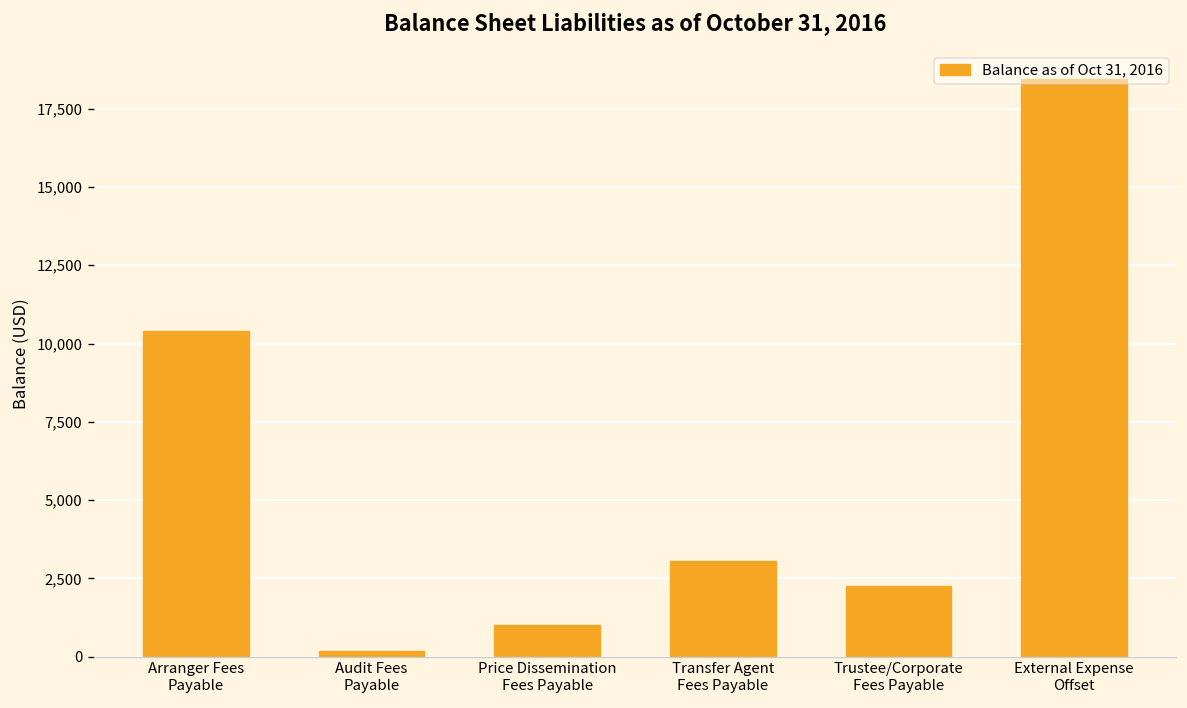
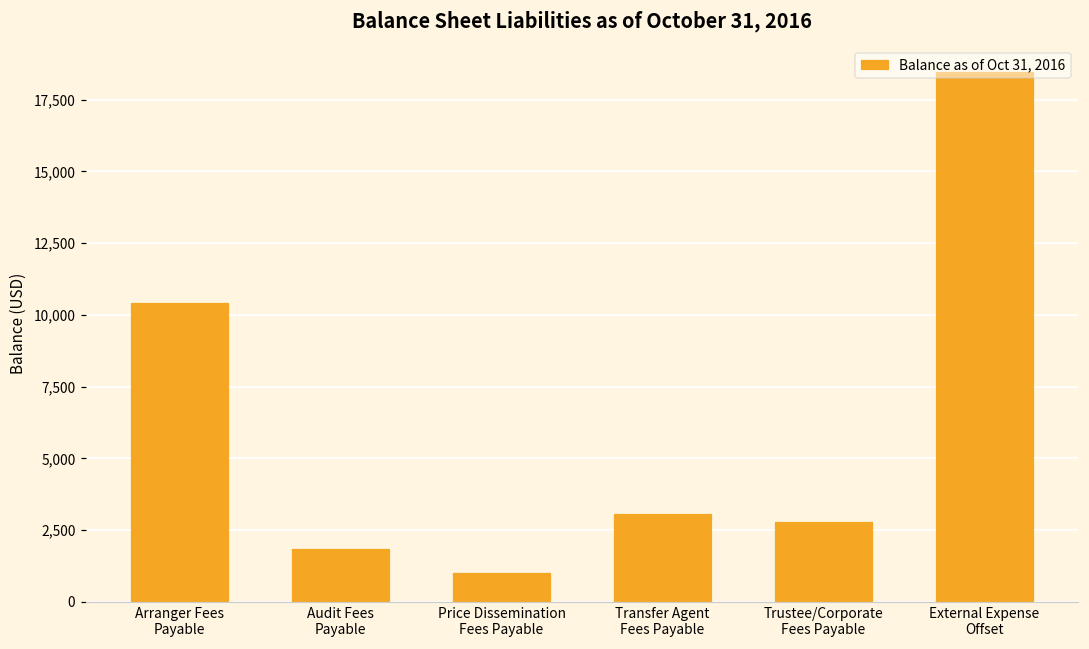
  {
    "Arranger Fees Payable": "10,400",
-   "Audit Fees Payable": "200",
+   "Audit Fees Payable": "1,900",
    "Price Dissemination Fees Payable": "1,000",
    "Transfer Agent Fees Payable": "3,100",
-   "Trustee/Corporate Fees Payable": "2,200"
+   "Trustee/Corporate Fees Payable": "2,800"
  }
